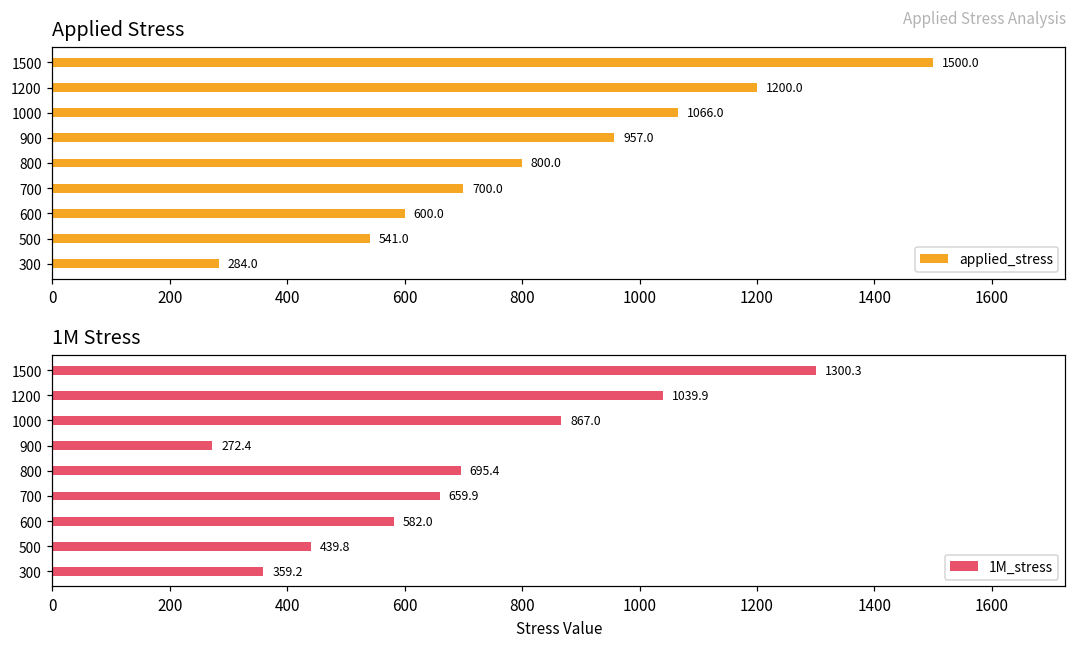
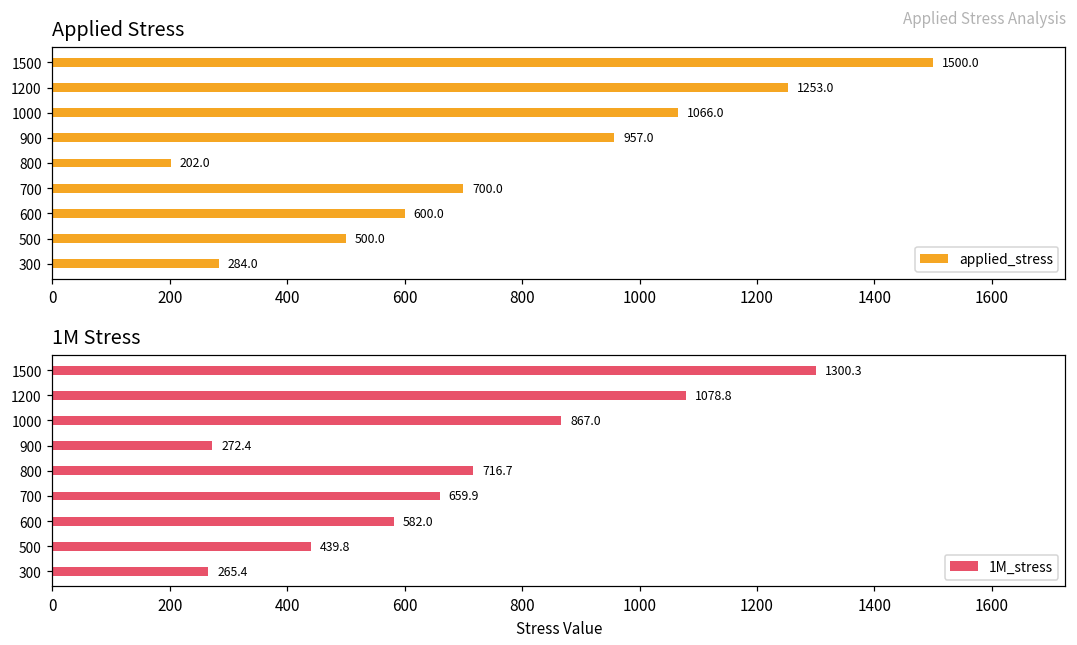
  {
    "Applied Stress": {
      "1500": 1500.0,
-     "1200": 1200.0,
+     "1200": 1253.0,
      "1000": 1066.0,
      "900": 957.0,
-     "800": 800.0,
+     "800": 202.0,
      "700": 700.0,
      "600": 600.0,
-     "500": 541.0,
+     "500": 500.0,
      "300": 284.0
    },
    "1M Stress": {
      "1500": 1300.3,
-     "1200": 1039.9,
+     "1200": 1078.8,
      "1000": 867.0,
      "900": 272.4,
-     "800": 695.4,
+     "800": 716.7,
      "700": 659.9,
      "600": 582.0,
      "500": 439.8,
-     "300": 359.2
+     "300": 265.4
    }
  }
